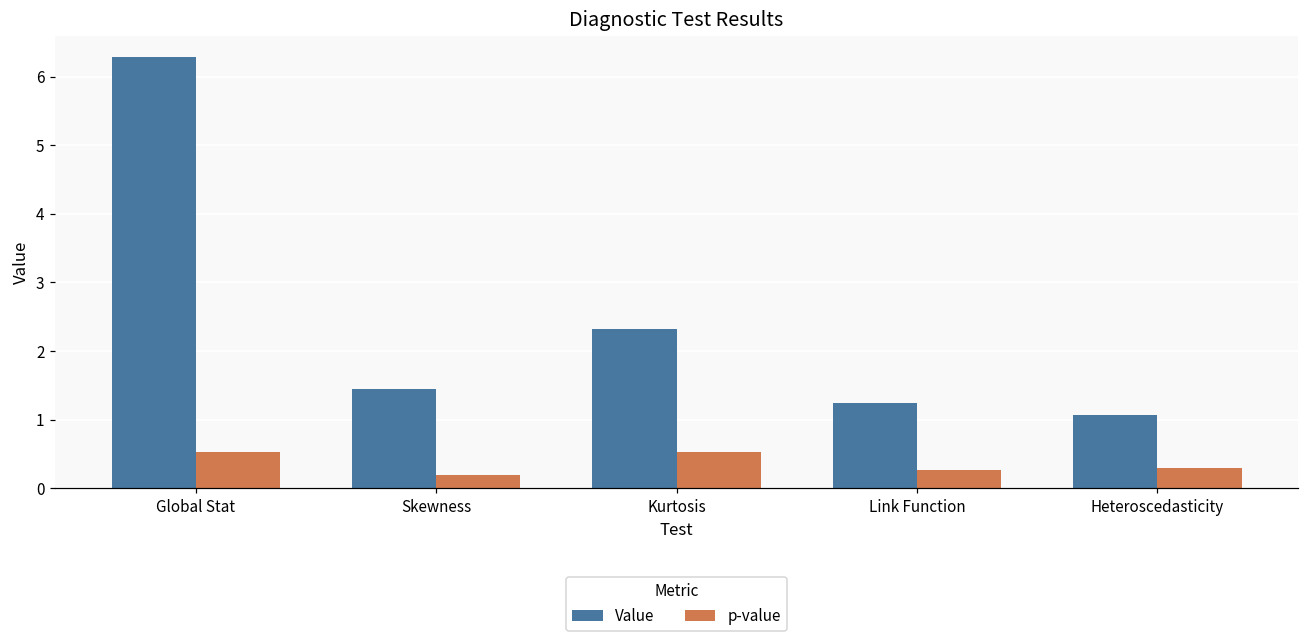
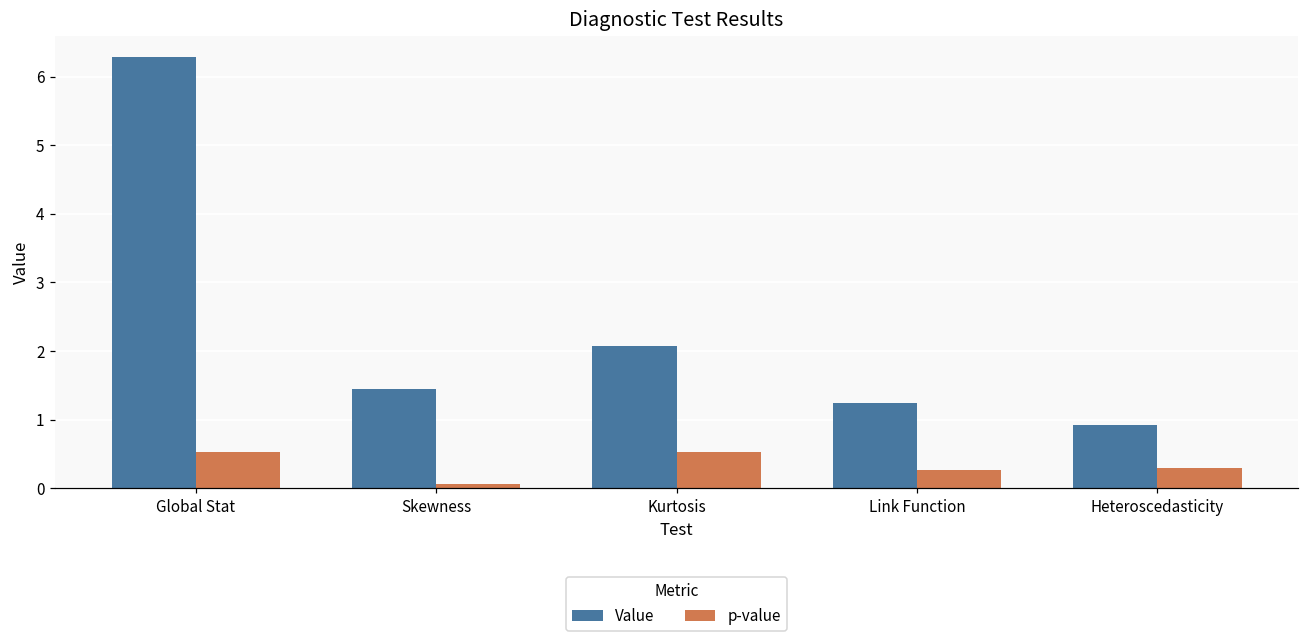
  {
    "Value": {
      "Global Stat": 6.3,
      "Skewness": 1.5,
-     "Kurtosis": 2.3,
+     "Kurtosis": 2.1,
      "Link Function": 1.2,
-     "Heteroscedasticity": 1.1
+     "Heteroscedasticity": 0.9
    },
    "p-value": {
      "Global Stat": 0.5,
-     "Skewness": 0.2,
+     "Skewness": 0.1,
      "Kurtosis": 0.5,
      "Link Function": 0.3,
      "Heteroscedasticity": 0.3
    }
  }
